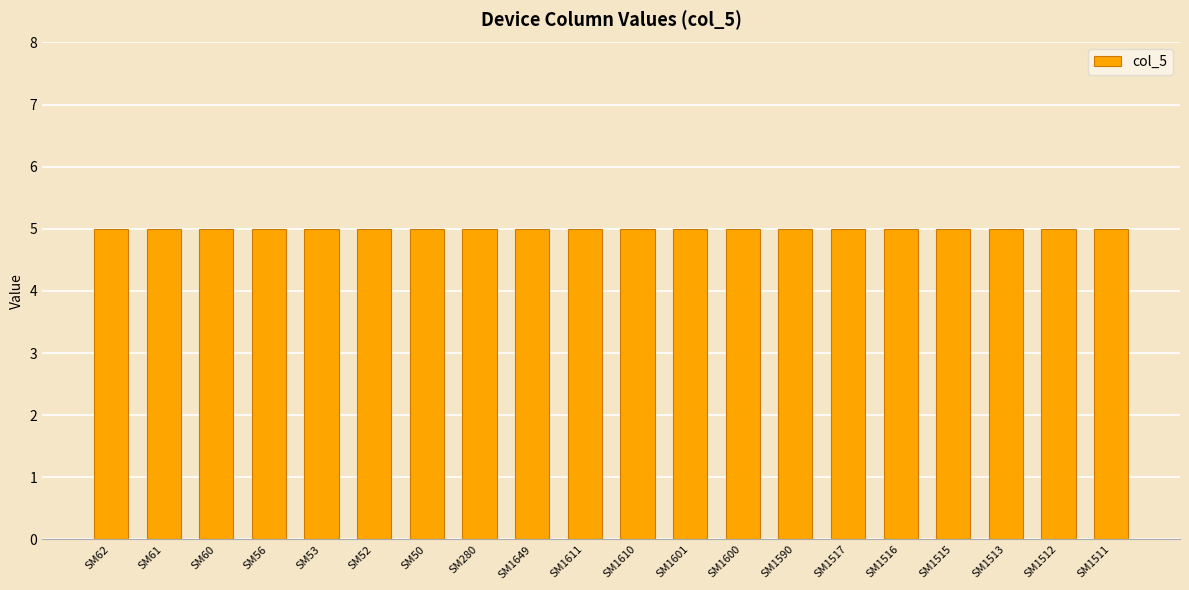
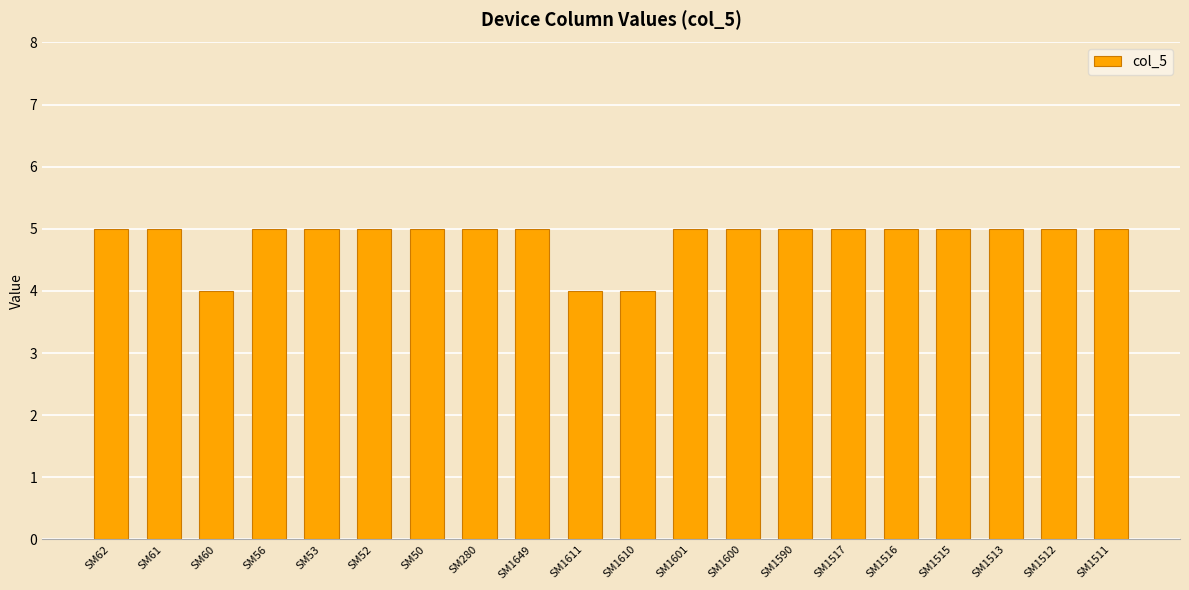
  {
    "SM62": 5,
    "SM61": 5,
-   "SM60": 5,
+   "SM60": 4,
    "SM56": 5,
    "SM53": 5,
    "SM52": 5,
    "SM50": 5,
    "SM280": 5,
    "SM1649": 5,
-   "SM1611": 5,
-   "SM1610": 5,
+   "SM1611": 4,
+   "SM1610": 4,
    "SM1601": 5,
    "SM1600": 5,
    "SM1590": 5,
    "SM1517": 5,
    "SM1516": 5,
    "SM1515": 5,
    "SM1513": 5,
    "SM1512": 5,
    "SM1511": 5
  }
